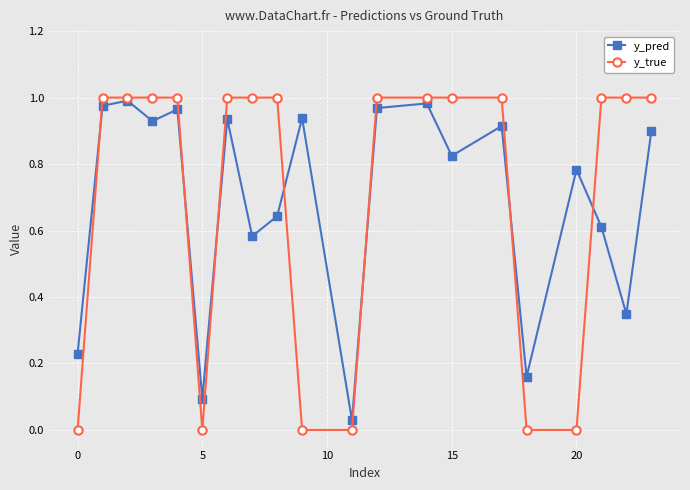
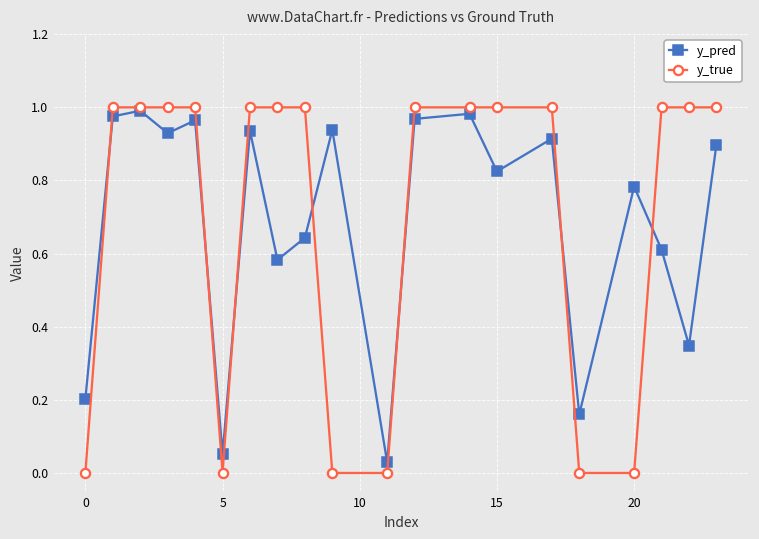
  {
    "y_pred": {
-     "0": 0.23,
-     "5": 0.09,
+     "0": 0.20,
+     "5": 0.05,
      "15": 0.82,
      "20": 0.78
    },
    "y_true": {
      "0": 0.00,
      "5": 0.00,
      "15": 1.00,
      "20": 0.00
    }
  }
